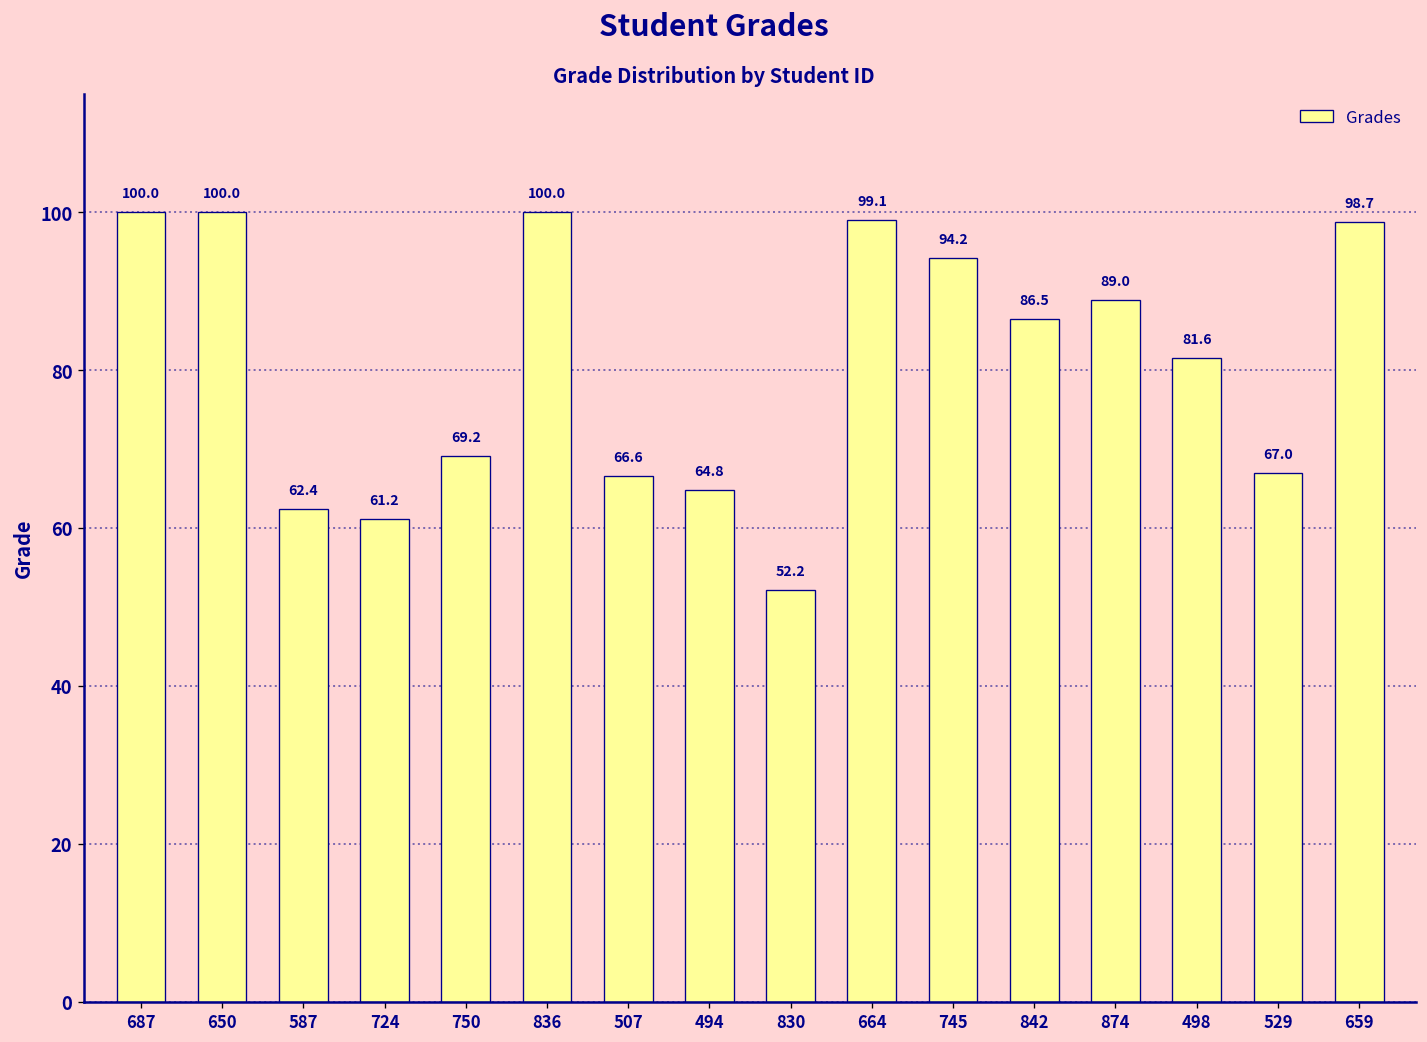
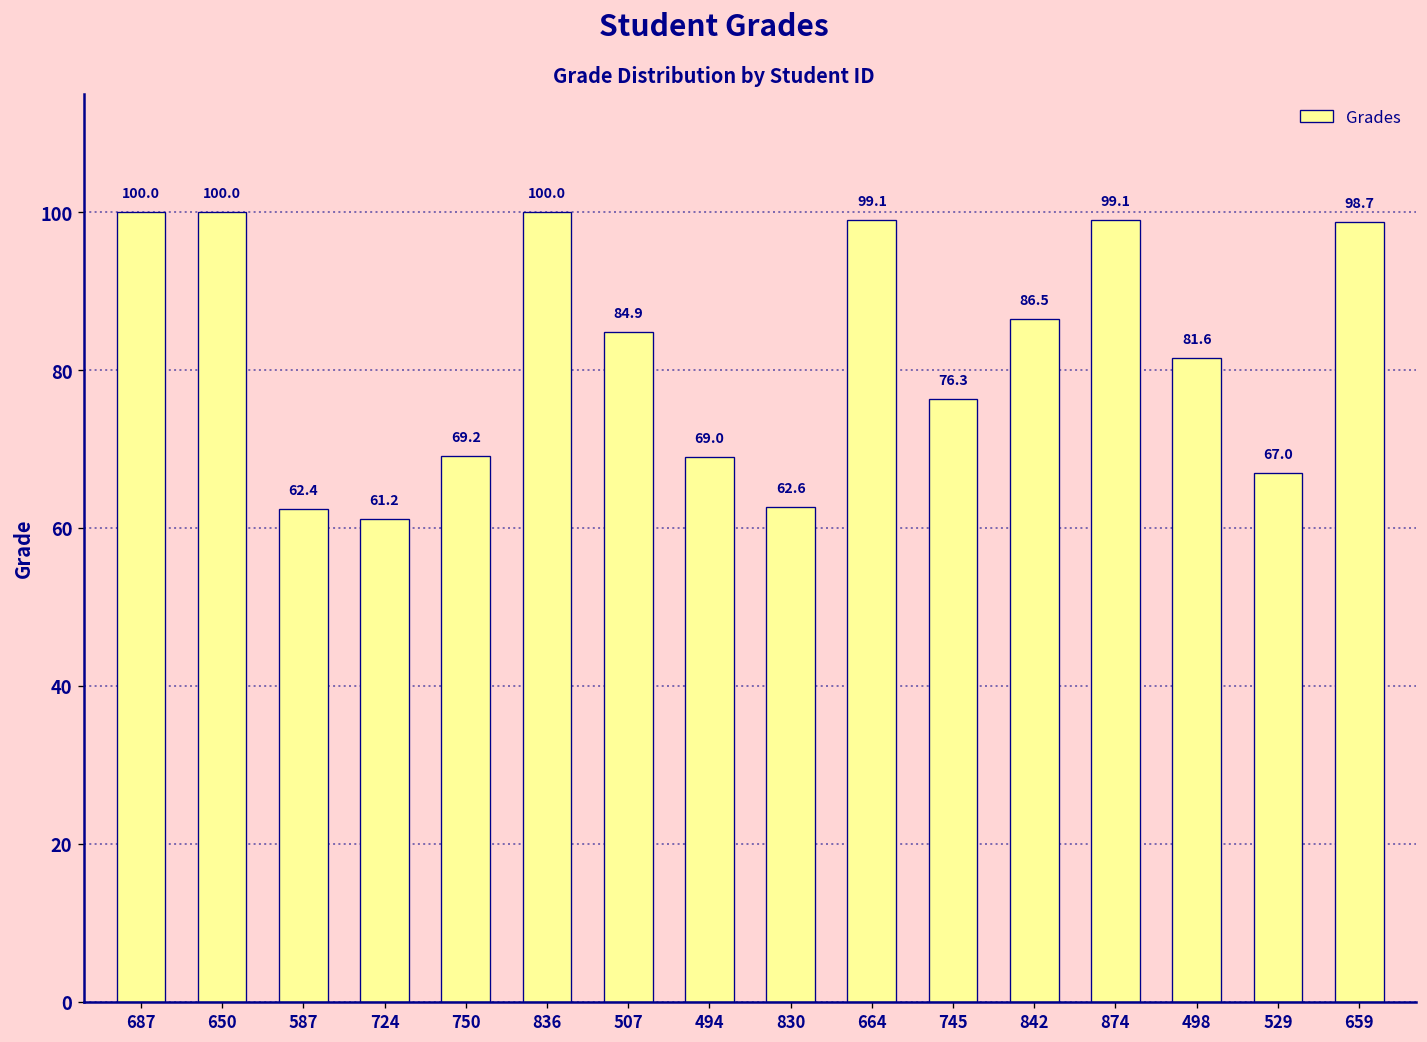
  {
    "687": 100.0,
    "650": 100.0,
    "587": 62.4,
    "724": 61.2,
    "750": 69.2,
    "836": 100.0,
-   "507": 66.6,
-   "494": 64.8,
-   "830": 52.2,
+   "507": 84.9,
+   "494": 69.0,
+   "830": 62.6,
    "664": 99.1,
-   "745": 94.2,
+   "745": 76.3,
    "842": 86.5,
-   "874": 89.0,
+   "874": 99.1,
    "498": 81.6,
    "529": 67.0,
    "659": 98.7
  }
